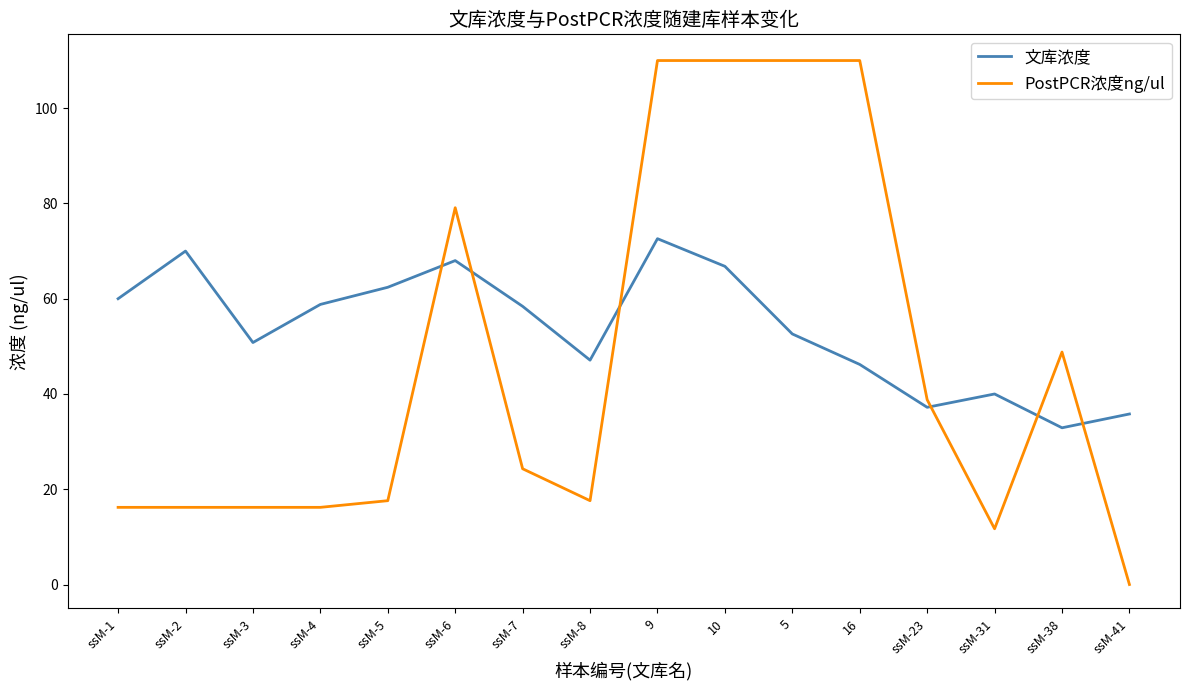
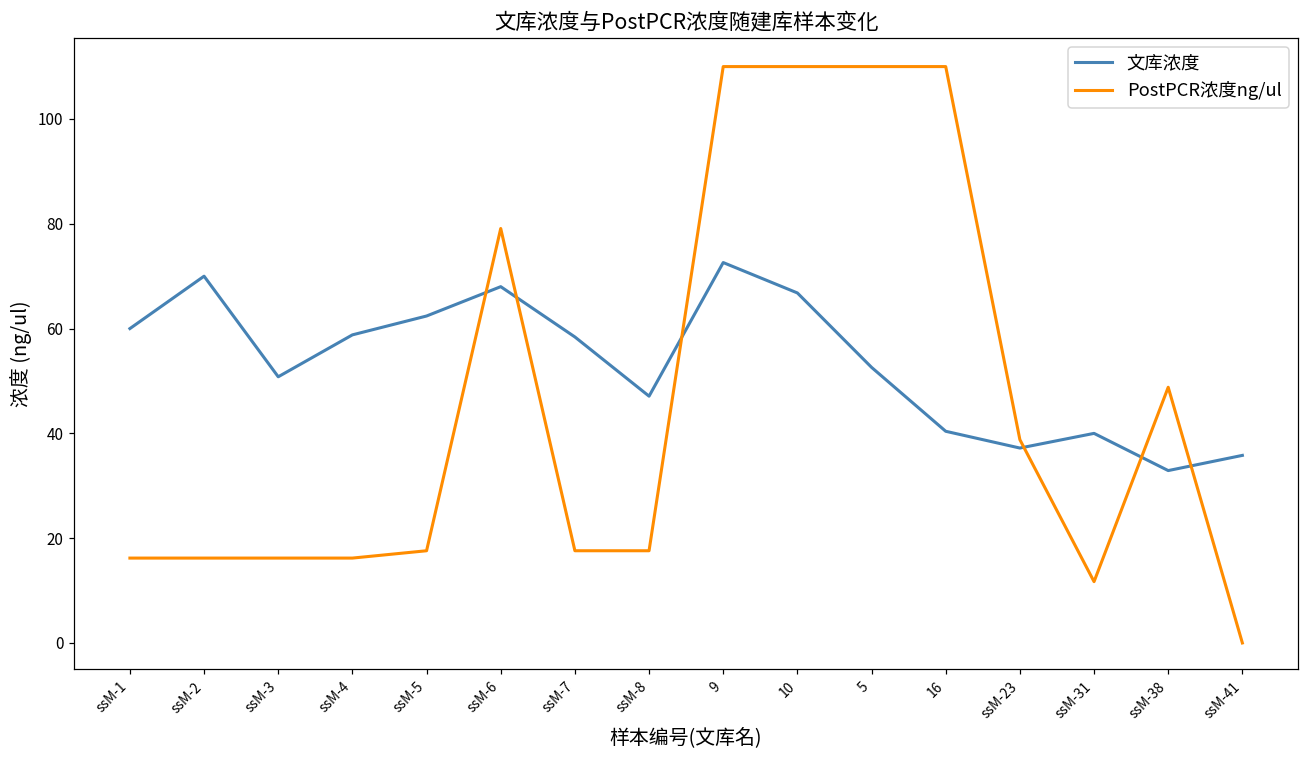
  {
    "文库浓度": {
      "ssM-1": 60,
      "ssM-2": 70,
      "ssM-3": 51,
      "ssM-4": 59,
      "ssM-5": 62,
      "ssM-6": 68,
      "ssM-7": 58,
      "ssM-8": 47,
      "9": 73,
      "10": 67,
      "5": 53,
-     "16": 46,
+     "16": 40,
      "ssM-23": 37,
      "ssM-31": 40,
      "ssM-38": 33,
      "ssM-41": 36
    },
    "PostPCR浓度ng/ul": {
      "ssM-1": 16,
      "ssM-2": 16,
      "ssM-3": 16,
      "ssM-4": 16,
      "ssM-5": 18,
      "ssM-6": 79,
-     "ssM-7": 24,
+     "ssM-7": 18,
      "ssM-8": 18,
      "9": 110,
      "10": 110,
      "5": 110,
      "16": 110,
      "ssM-23": 39,
      "ssM-31": 12,
      "ssM-38": 49,
      "ssM-41": 0
    }
  }
